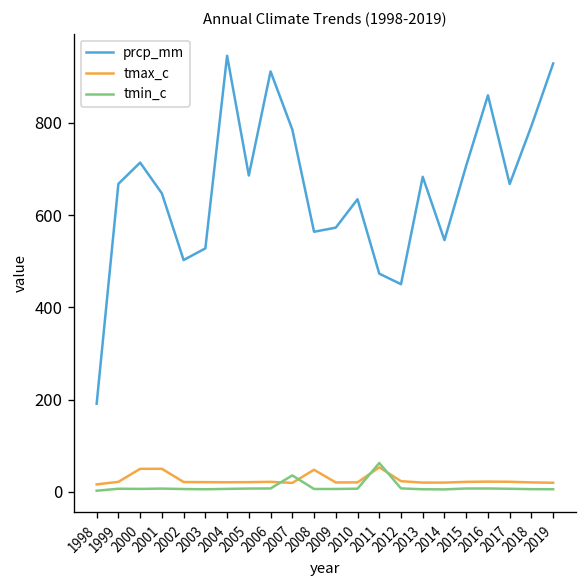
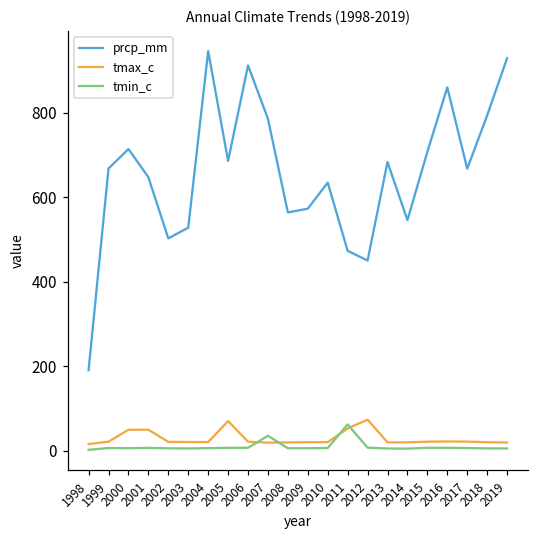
  {
    "prcp_mm": {
      "1998": 190,
      "1999": 670,
      "2000": 710,
      "2001": 650,
      "2002": 500,
      "2003": 530,
      "2004": 950,
      "2005": 690,
      "2006": 910,
      "2007": 790,
      "2008": 560,
      "2009": 570,
      "2010": 630,
      "2011": 470,
      "2012": 450,
      "2013": 680,
      "2014": 550,
      "2015": 710,
      "2016": 860,
      "2017": 670,
      "2018": 790,
      "2019": 930
    },
    "tmax_c": {
      "1998": 20,
      "1999": 20,
      "2000": 50,
      "2001": 50,
      "2002": 20,
      "2003": 20,
      "2004": 20,
-     "2005": 20,
+     "2005": 70,
      "2006": 20,
      "2007": 20,
-     "2008": 50,
+     "2008": 20,
      "2009": 20,
      "2010": 20,
      "2011": 50,
-     "2012": 20,
+     "2012": 70,
      "2013": 20,
      "2014": 20,
      "2015": 20,
      "2016": 20,
      "2017": 20,
      "2018": 20,
      "2019": 20
    },
    "tmin_c": {
      "1998": 0,
      "1999": 10,
      "2000": 10,
      "2001": 10,
      "2002": 10,
      "2003": 10,
      "2004": 10,
      "2005": 10,
      "2006": 10,
      "2007": 40,
      "2008": 10,
      "2009": 10,
      "2010": 10,
      "2011": 60,
      "2012": 10,
      "2013": 10,
      "2014": 10,
      "2015": 10,
      "2016": 10,
      "2017": 10,
      "2018": 10,
      "2019": 10
    }
  }
